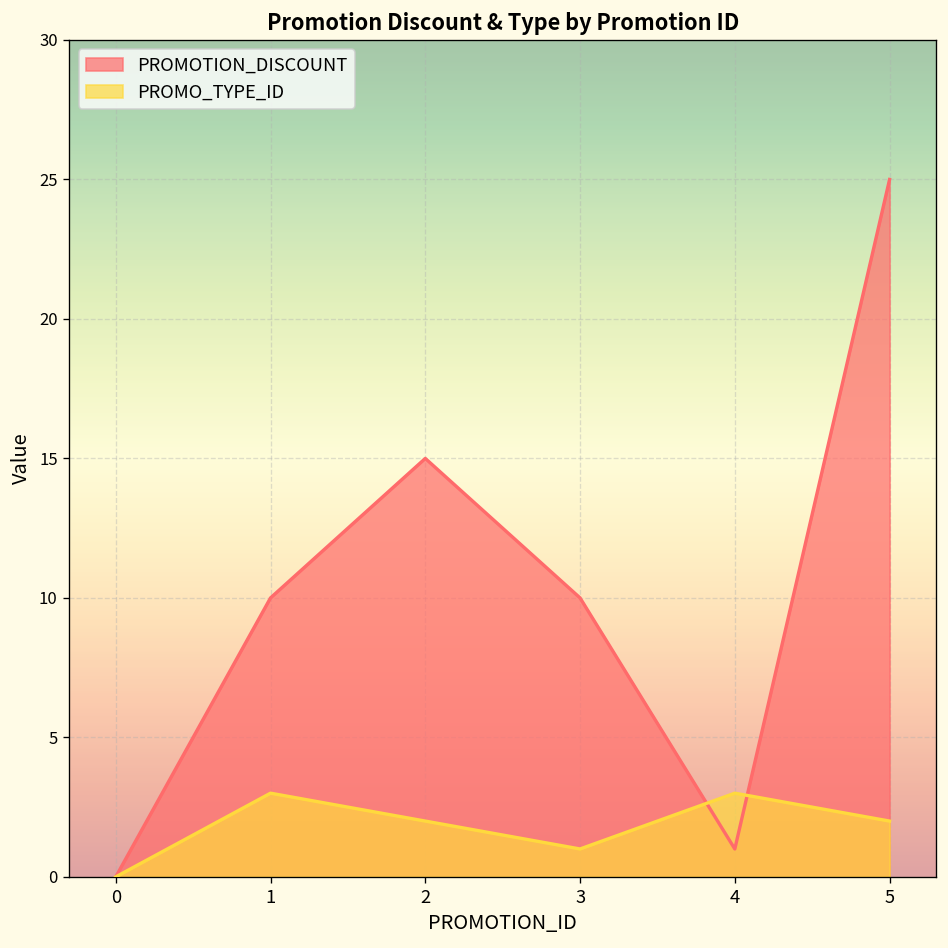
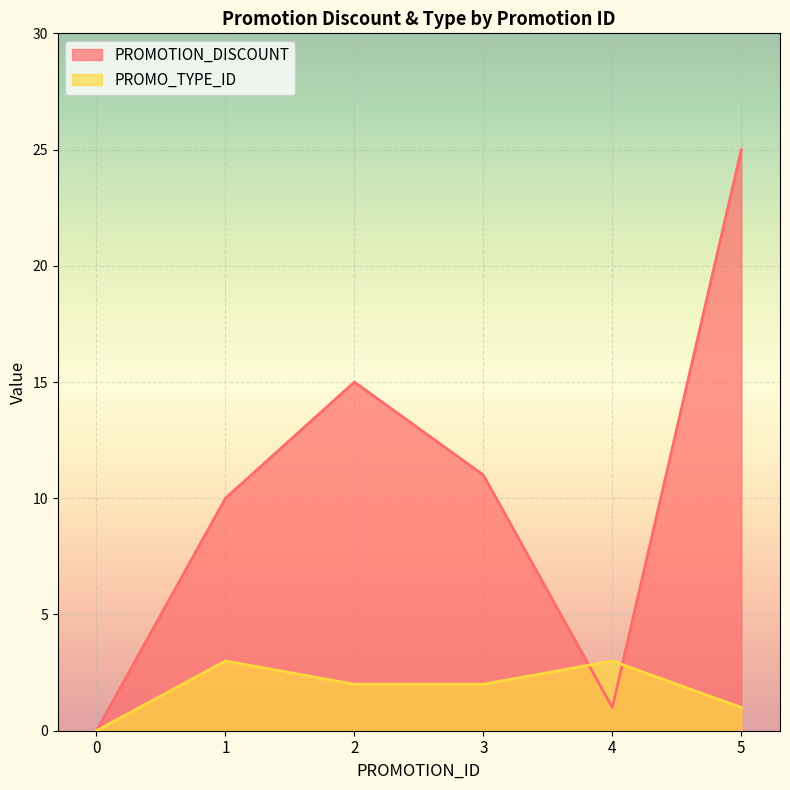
  {
    "PROMOTION_DISCOUNT": {
      "1": 10,
      "2": 15,
-     "3": 10,
+     "3": 11,
      "4": 1,
      "5": 25
    },
    "PROMO_TYPE_ID": {
      "1": 3,
      "2": 2,
-     "3": 1,
+     "3": 2,
      "4": 3,
-     "5": 2
+     "5": 1
    }
  }
